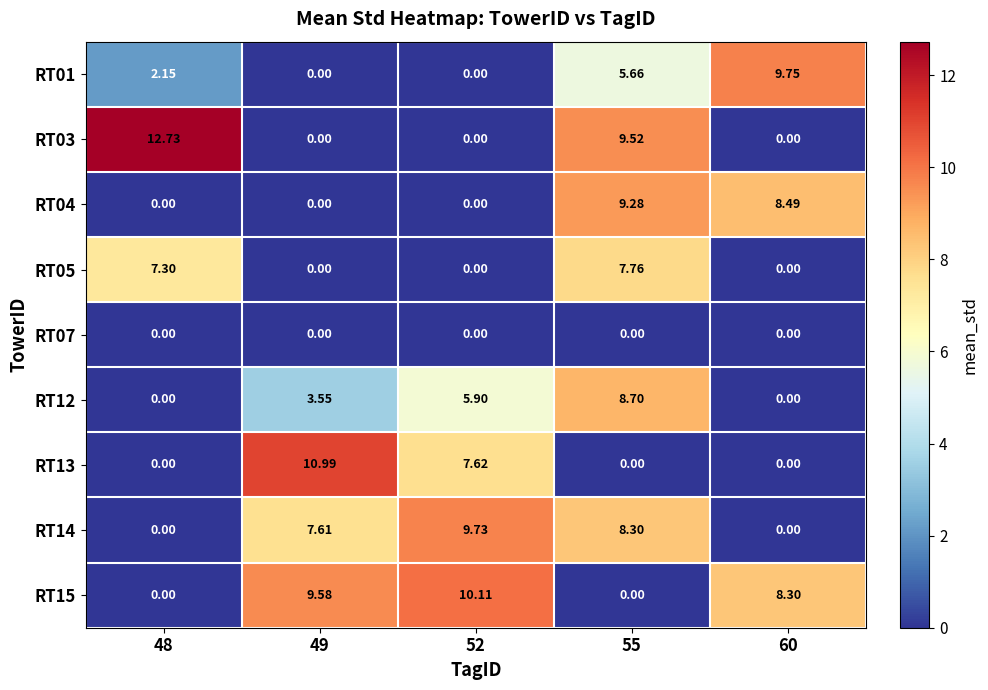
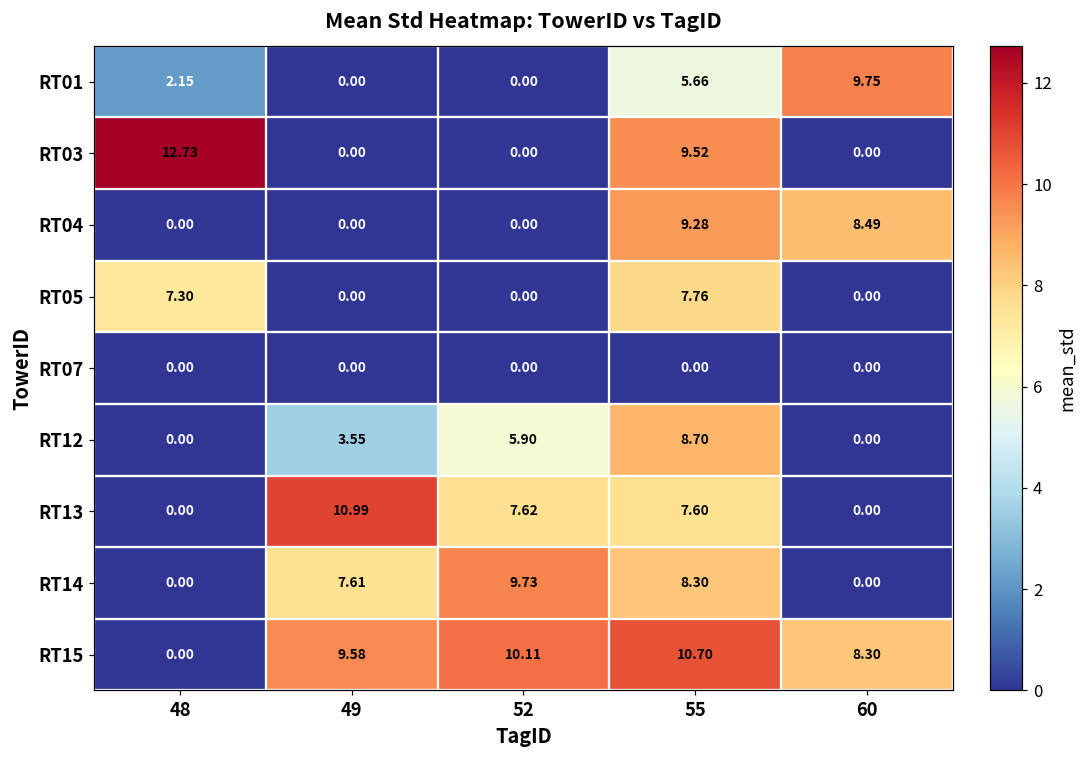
  {
    "RT01": {
      "48": 2.15,
      "49": 0.00,
      "52": 0.00,
      "55": 5.66,
      "60": 9.75
    },
    "RT03": {
      "48": 12.73,
      "49": 0.00,
      "52": 0.00,
      "55": 9.52,
      "60": 0.00
    },
    "RT04": {
      "48": 0.00,
      "49": 0.00,
      "52": 0.00,
      "55": 9.28,
      "60": 8.49
    },
    "RT05": {
      "48": 7.30,
      "49": 0.00,
      "52": 0.00,
      "55": 7.76,
      "60": 0.00
    },
    "RT07": {
      "48": 0.00,
      "49": 0.00,
      "52": 0.00,
      "55": 0.00,
      "60": 0.00
    },
    "RT12": {
      "48": 0.00,
      "49": 3.55,
      "52": 5.90,
      "55": 8.70,
      "60": 0.00
    },
    "RT13": {
      "48": 0.00,
      "49": 10.99,
      "52": 7.62,
-     "55": 0.00,
+     "55": 7.60,
      "60": 0.00
    },
    "RT14": {
      "48": 0.00,
      "49": 7.61,
      "52": 9.73,
      "55": 8.30,
      "60": 0.00
    },
    "RT15": {
      "48": 0.00,
      "49": 9.58,
      "52": 10.11,
-     "55": 0.00,
+     "55": 10.70,
      "60": 8.30
    }
  }
